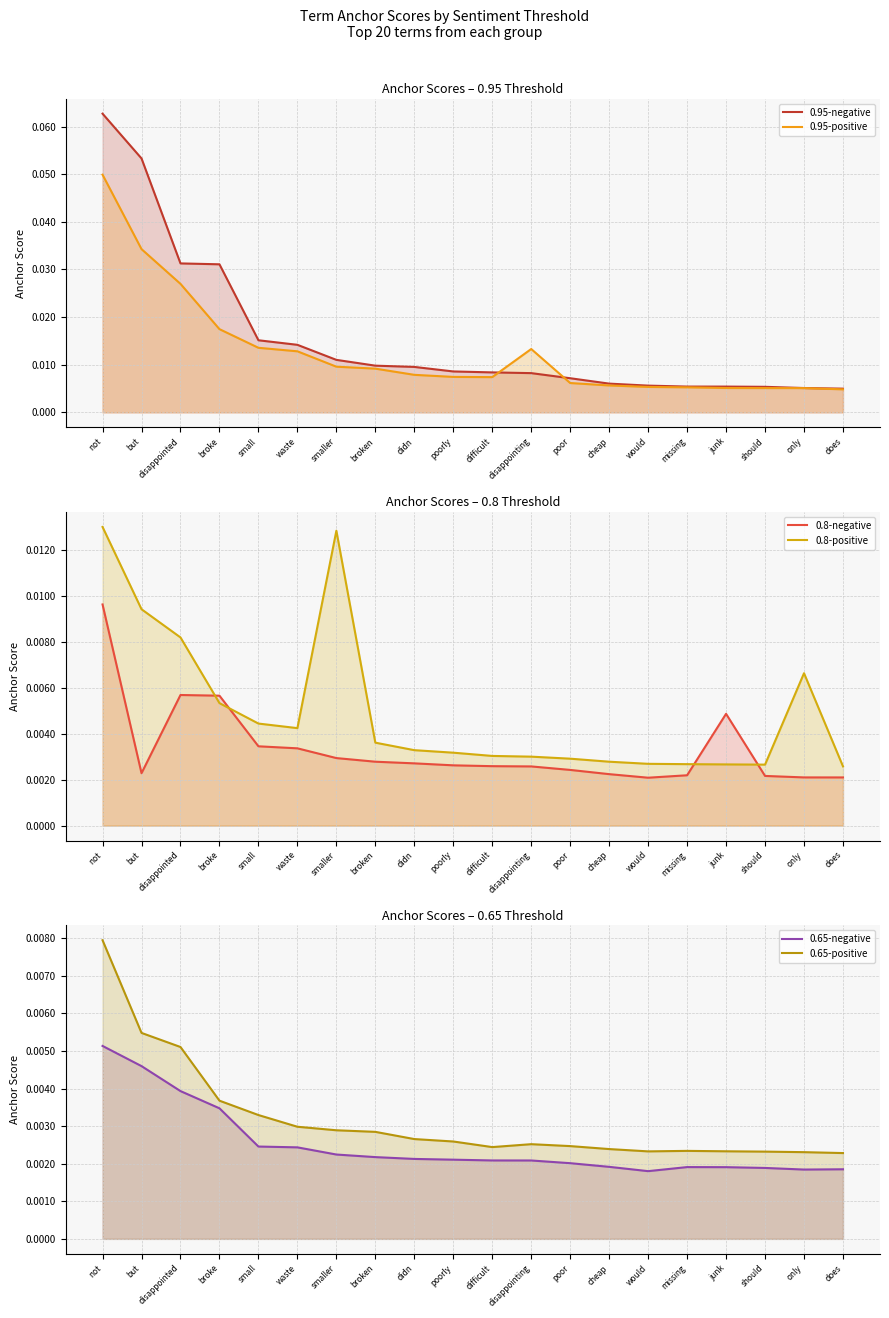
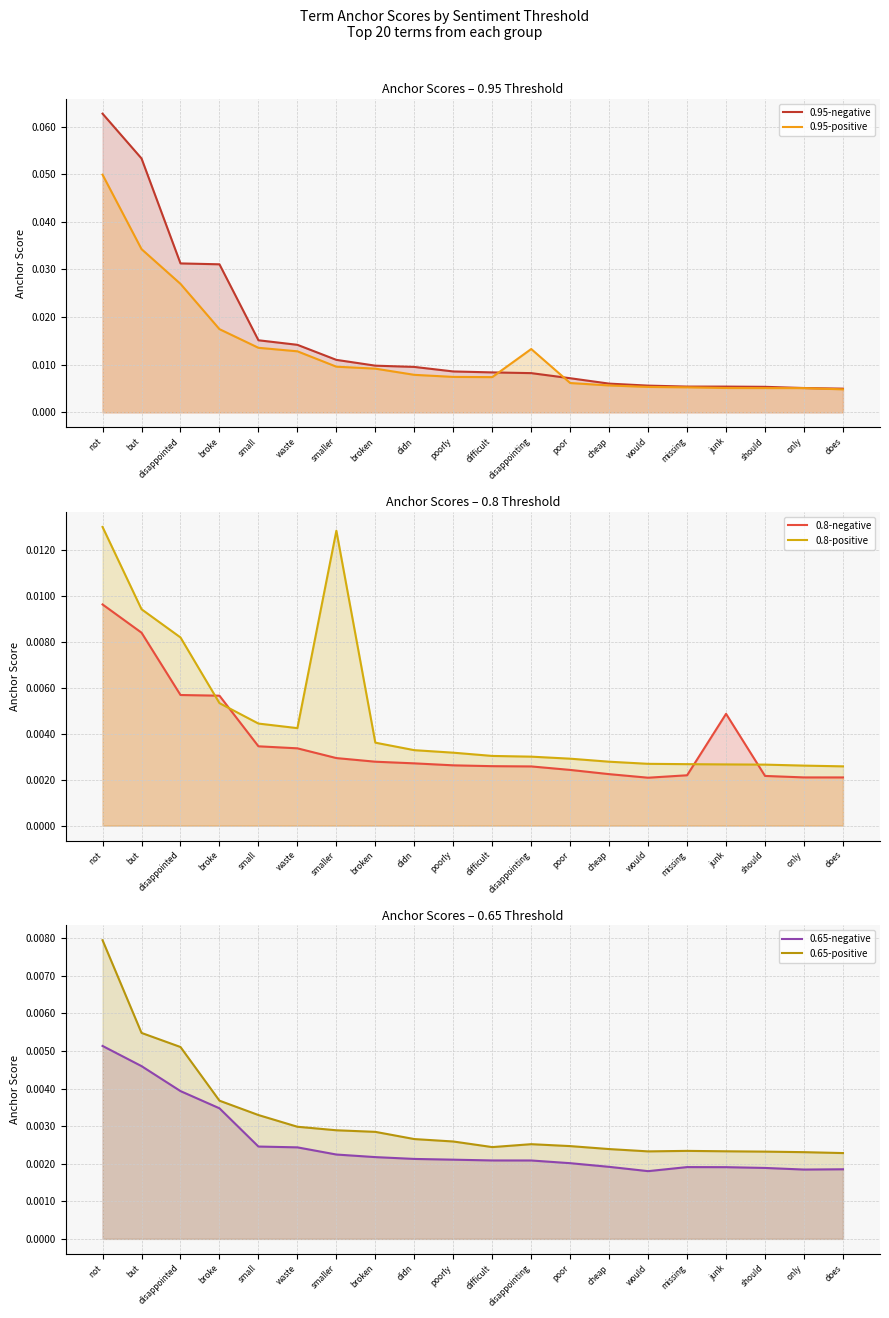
  {
    "Anchor Scores – 0.95 Threshold": {
      "0.95-negative": {
        "not": 0.063,
        "but": 0.053,
        "disappointed": 0.031,
        "broke": 0.031,
        "small": 0.015,
        "waste": 0.014,
        "smaller": 0.011,
        "broken": 0.010,
        "didn": 0.010,
        "poorly": 0.009,
        "difficult": 0.008,
        "disappointing": 0.008,
        "poor": 0.007
      },
      "0.95-positive": {
        "not": 0.050,
        "but": 0.034,
        "disappointed": 0.027,
        "broke": 0.017,
        "small": 0.014,
        "waste": 0.013,
        "smaller": 0.010,
        "broken": 0.009,
        "didn": 0.008,
        "poorly": 0.007,
        "difficult": 0.007,
        "disappointing": 0.013,
        "poor": 0.006
      }
    },
    "Anchor Scores – 0.8 Threshold": {
      "0.8-negative": {
        "not": 0.0096,
-       "but": 0.0023,
+       "but": 0.0084,
        "disappointed": 0.0057,
        "broke": 0.0057,
        "small": 0.0035,
        "waste": 0.0034,
        "smaller": 0.0029,
        "broken": 0.0028,
        "didn": 0.0027,
        "poorly": 0.0026,
        "difficult": 0.0026,
        "disappointing": 0.0026,
        "poor": 0.0024,
        "cheap": 0.0022,
        "would": 0.0021,
        "missing": 0.0022,
        "junk": 0.0049,
        "should": 0.0022,
        "only": 0.0021,
        "does": 0.0021
      },
      "0.8-positive": {
        "not": 0.0130,
        "but": 0.0094,
        "disappointed": 0.0082,
        "broke": 0.0053,
        "small": 0.0044,
        "waste": 0.0042,
        "smaller": 0.0128,
        "broken": 0.0036,
        "didn": 0.0033,
        "poorly": 0.0032,
        "difficult": 0.0030,
        "disappointing": 0.0030,
        "poor": 0.0029,
        "cheap": 0.0028,
        "would": 0.0027,
        "missing": 0.0027,
        "junk": 0.0027,
        "should": 0.0027,
-       "only": 0.0066,
+       "only": 0.0026,
        "does": 0.0026
      }
    },
    "Anchor Scores – 0.65 Threshold": {
      "0.65-negative": {
        "not": 0.0051,
        "but": 0.0046,
        "disappointed": 0.0039,
        "broke": 0.0035,
        "small": 0.0025,
        "waste": 0.0024,
        "smaller": 0.0022,
        "broken": 0.0022,
        "didn": 0.0021,
        "poorly": 0.0021,
        "difficult": 0.0021,
        "disappointing": 0.0021,
        "poor": 0.0020,
        "cheap": 0.0019,
        "would": 0.0018,
        "missing": 0.0019,
        "junk": 0.0019,
        "should": 0.0019,
        "only": 0.0018,
        "does": 0.0019
      },
      "0.65-positive": {
        "not": 0.0079,
        "but": 0.0055,
        "disappointed": 0.0051,
        "broke": 0.0037,
        "small": 0.0033,
        "waste": 0.0030,
        "smaller": 0.0029,
        "broken": 0.0028,
        "didn": 0.0027,
        "poorly": 0.0026,
        "difficult": 0.0024,
        "disappointing": 0.0025,
        "poor": 0.0025,
        "cheap": 0.0024,
        "would": 0.0023,
        "missing": 0.0023,
        "junk": 0.0023,
        "should": 0.0023,
        "only": 0.0023,
        "does": 0.0023
      }
    }
  }
